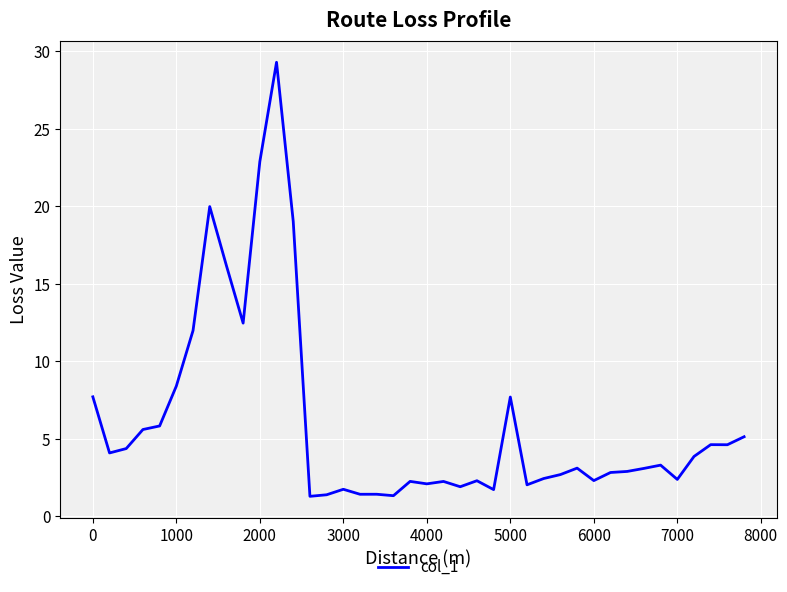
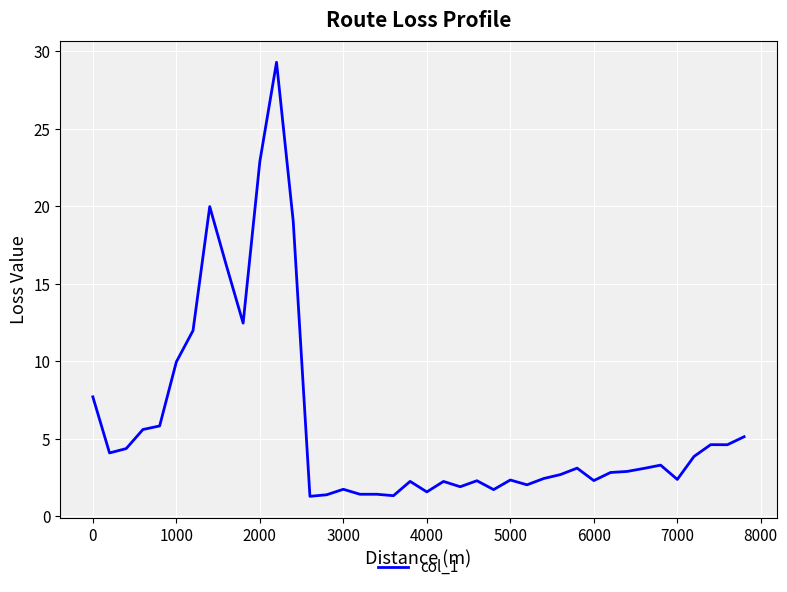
  {
    "0": 7.7,
-   "1000": 8.4,
+   "1000": 10.0,
    "2000": 22.9,
    "3000": 1.7,
-   "4000": 2.1,
-   "5000": 7.7,
+   "4000": 1.6,
+   "5000": 2.3,
    "6000": 2.3,
    "7000": 2.4
  }
